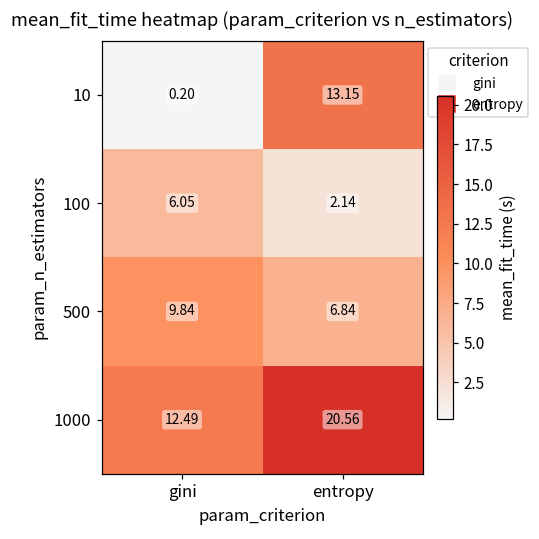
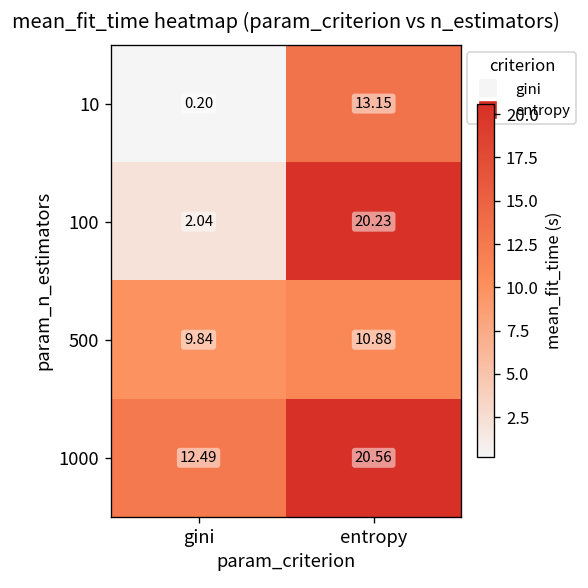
  {
    "100": {
-     "gini": 6.05,
-     "entropy": 2.14
+     "gini": 2.04,
+     "entropy": 20.23
    },
    "500": {
-     "entropy": 6.84
+     "entropy": 10.88
    }
  }
